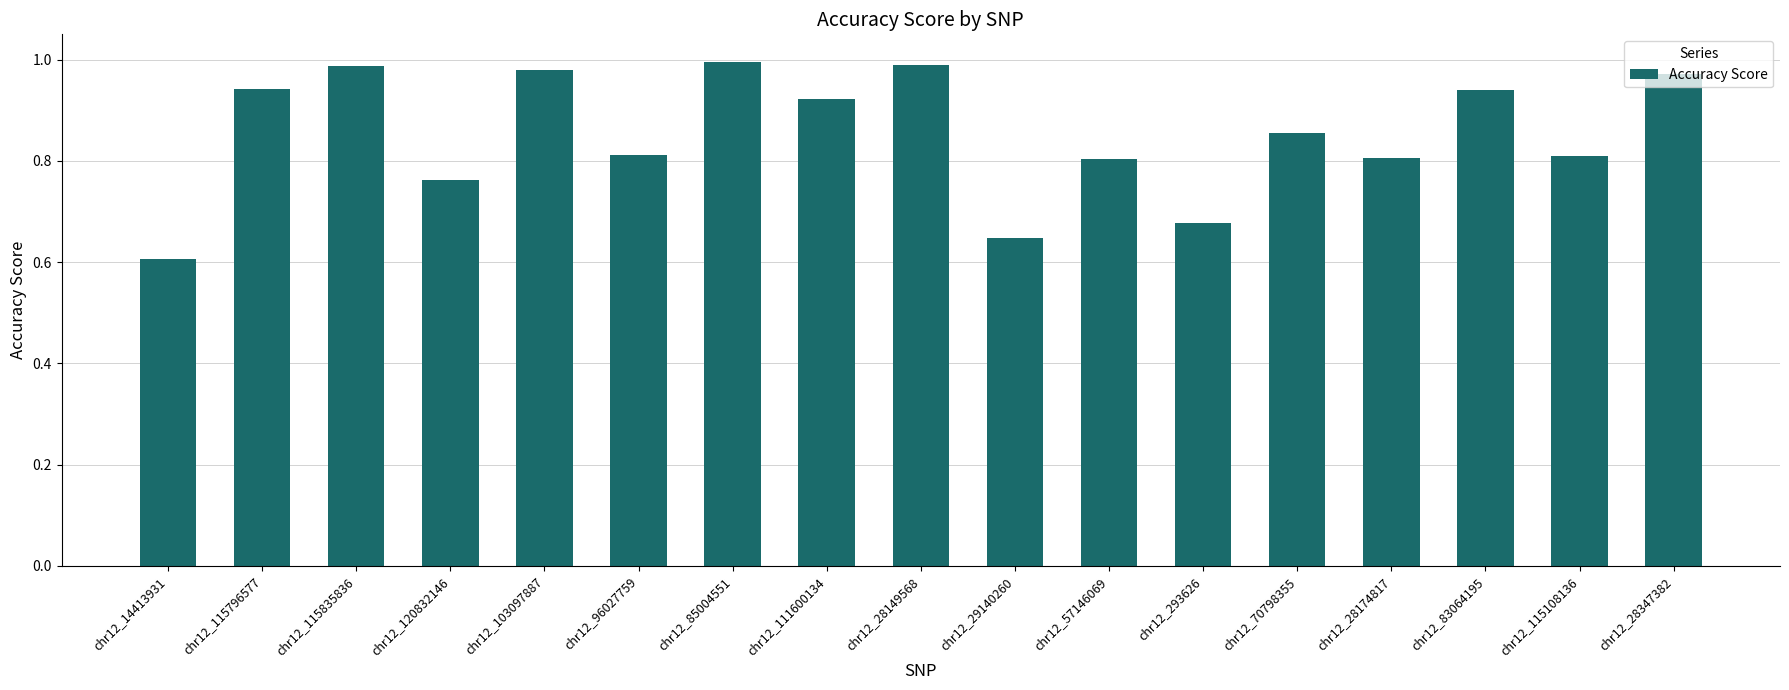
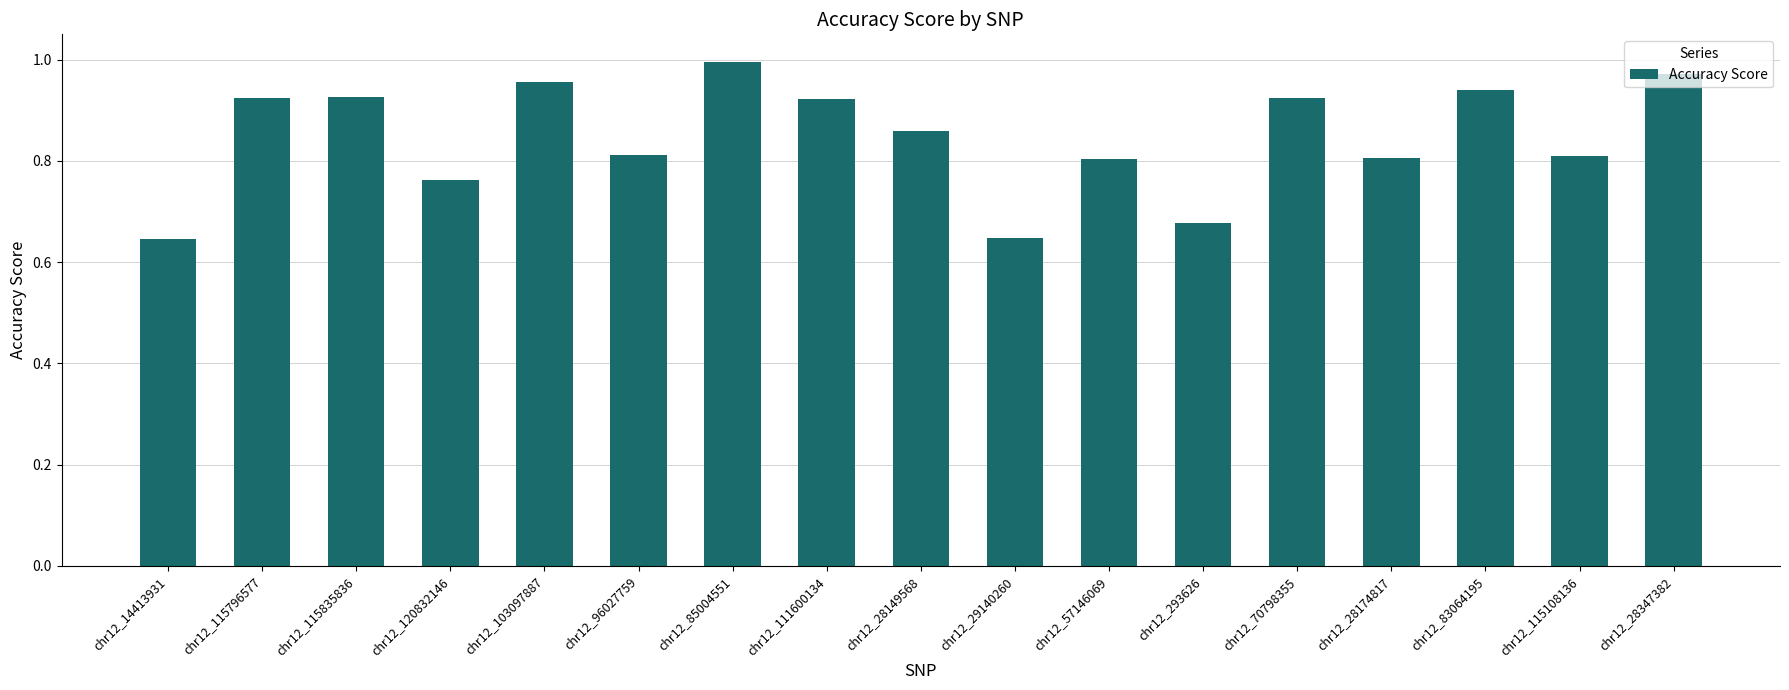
  {
-   "chr12_14413931": 0.61,
-   "chr12_115796577": 0.94,
-   "chr12_115835836": 0.99,
+   "chr12_14413931": 0.65,
+   "chr12_115796577": 0.93,
+   "chr12_115835836": 0.93,
    "chr12_120832146": 0.76,
-   "chr12_103097887": 0.98,
+   "chr12_103097887": 0.96,
    "chr12_96027759": 0.81,
    "chr12_85004551": 1.00,
    "chr12_111600134": 0.92,
-   "chr12_28149568": 0.99,
+   "chr12_28149568": 0.86,
    "chr12_29140260": 0.65,
    "chr12_57146069": 0.80,
    "chr12_293626": 0.68,
-   "chr12_70798355": 0.86,
+   "chr12_70798355": 0.92,
    "chr12_28174817": 0.81,
    "chr12_83064195": 0.94,
    "chr12_115108136": 0.81
  }
